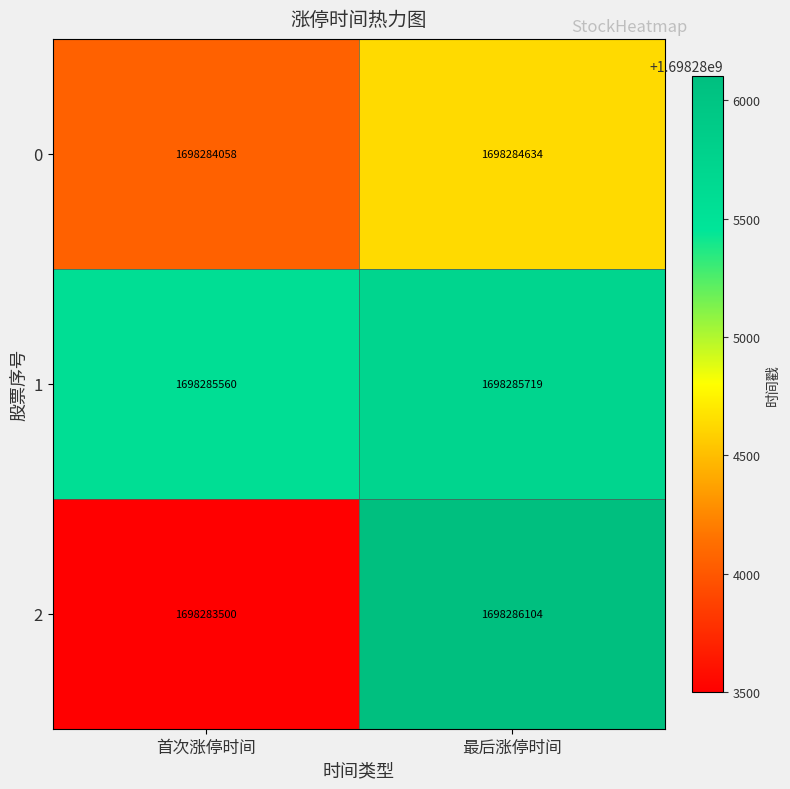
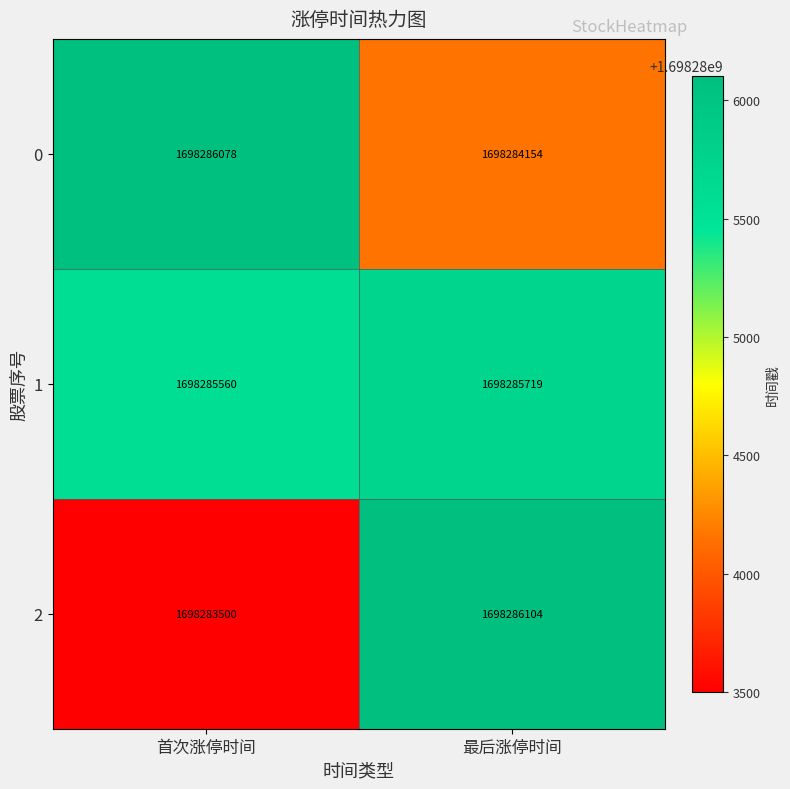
  {
    "0": {
-     "首次涨停时间": 1698284058,
-     "最后涨停时间": 1698284634
+     "首次涨停时间": 1698286078,
+     "最后涨停时间": 1698284154
    },
    "1": {
      "首次涨停时间": 1698285560,
      "最后涨停时间": 1698285719
    },
    "2": {
      "首次涨停时间": 1698283500,
      "最后涨停时间": 1698286104
    }
  }
